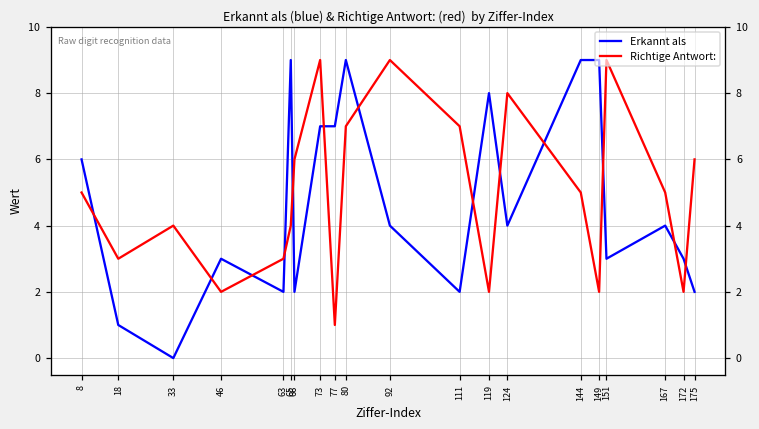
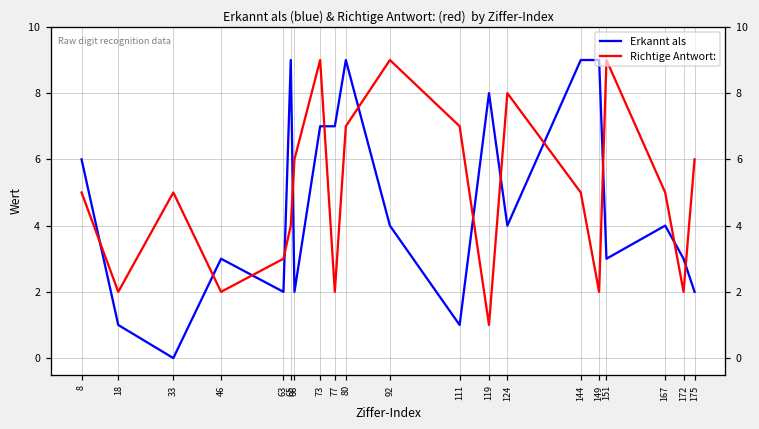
  {
    "Erkannt als": {
      "8": 6,
      "18": 1,
      "33": 0,
      "46": 3,
      "63": 2,
      "65": 9,
      "66": 2,
      "73": 7,
      "77": 7,
      "80": 9,
      "92": 4,
-     "111": 2,
+     "111": 1,
      "119": 8,
      "124": 4,
      "144": 9,
      "151": 3,
      "167": 4,
      "172": 3,
      "175": 2
    },
    "Richtige Antwort:": {
      "8": 5,
-     "18": 3,
-     "33": 4,
+     "18": 2,
+     "33": 5,
      "46": 2,
      "63": 3,
      "65": 4,
      "66": 6,
      "73": 9,
-     "77": 1,
+     "77": 2,
      "80": 7,
      "92": 9,
      "111": 7,
-     "119": 2,
+     "119": 1,
      "124": 8,
      "144": 5,
      "149": 2,
      "167": 5,
      "172": 2,
      "175": 6
    }
  }
